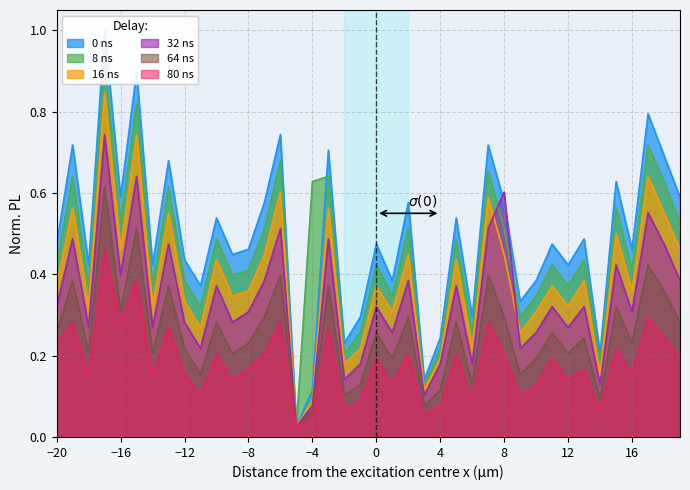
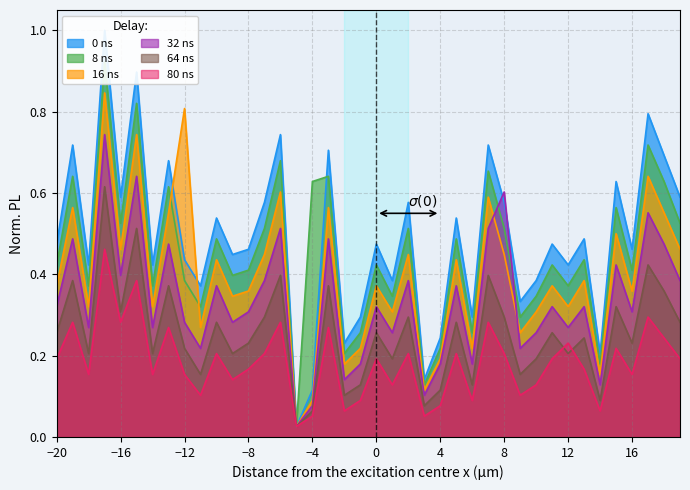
  {
    "0 ns": {
      "−20": 0.47,
      "−16": 0.59,
      "−12": 0.44,
      "−8": 0.46,
      "−4": 0.12,
      "0": 0.47,
      "4": 0.24,
      "8": 0.58,
      "12": 0.42,
      "16": 0.46
    },
    "8 ns": {
      "−20": 0.42,
      "−16": 0.53,
      "−12": 0.38,
      "−8": 0.41,
      "−4": 0.63,
      "0": 0.42,
      "4": 0.22,
      "8": 0.51,
      "12": 0.37,
      "16": 0.41
    },
    "16 ns": {
      "−20": 0.37,
      "−16": 0.46,
-     "−12": 0.33,
+     "−12": 0.81,
      "−8": 0.36,
      "−4": 0.09,
      "0": 0.37,
      "4": 0.19,
      "8": 0.45,
      "12": 0.32,
      "16": 0.36
    },
    "32 ns": {
      "−20": 0.32,
      "−16": 0.40,
      "−12": 0.28,
      "−8": 0.31,
      "−4": 0.08,
      "0": 0.32,
      "4": 0.18,
      "8": 0.60,
      "12": 0.27,
      "16": 0.31
    },
    "64 ns": {
      "−20": 0.26,
      "−16": 0.31,
      "−12": 0.22,
      "−8": 0.23,
      "−4": 0.06,
      "0": 0.26,
      "4": 0.12,
      "8": 0.29,
      "12": 0.21,
      "16": 0.23
    },
    "80 ns": {
-     "−20": 0.23,
+     "−20": 0.19,
      "−16": 0.28,
      "−12": 0.15,
      "−8": 0.17,
      "−4": 0.05,
      "0": 0.19,
      "4": 0.08,
      "8": 0.21,
-     "12": 0.14,
+     "12": 0.23,
      "16": 0.15
    }
  }
